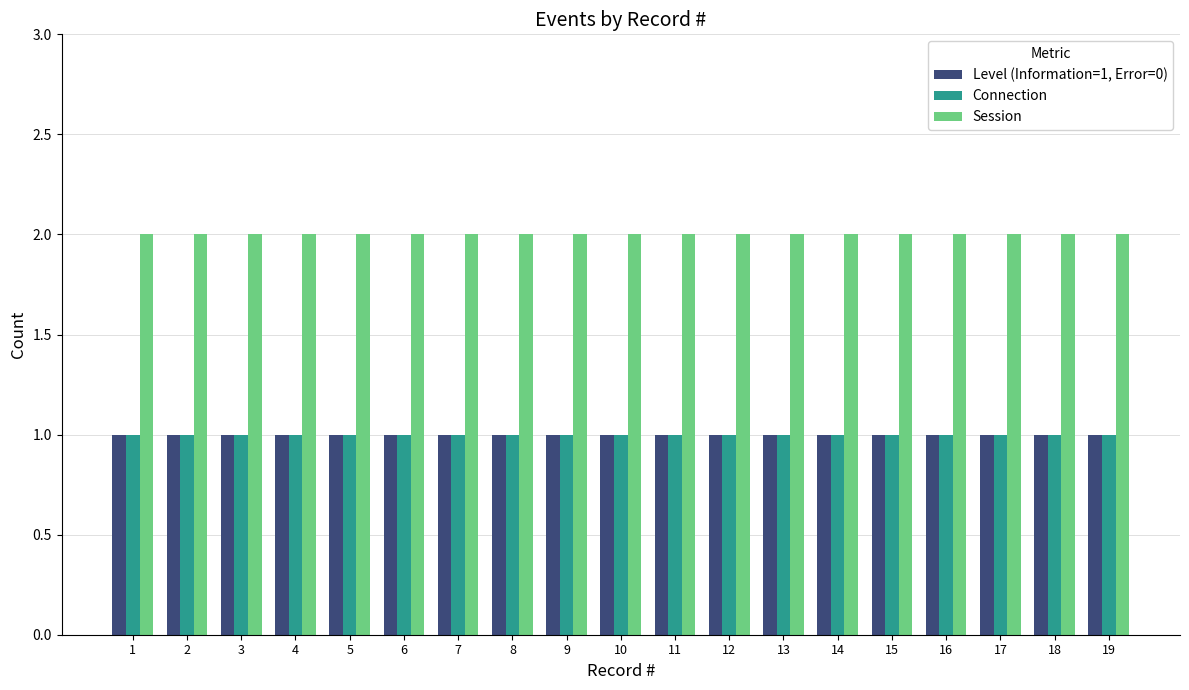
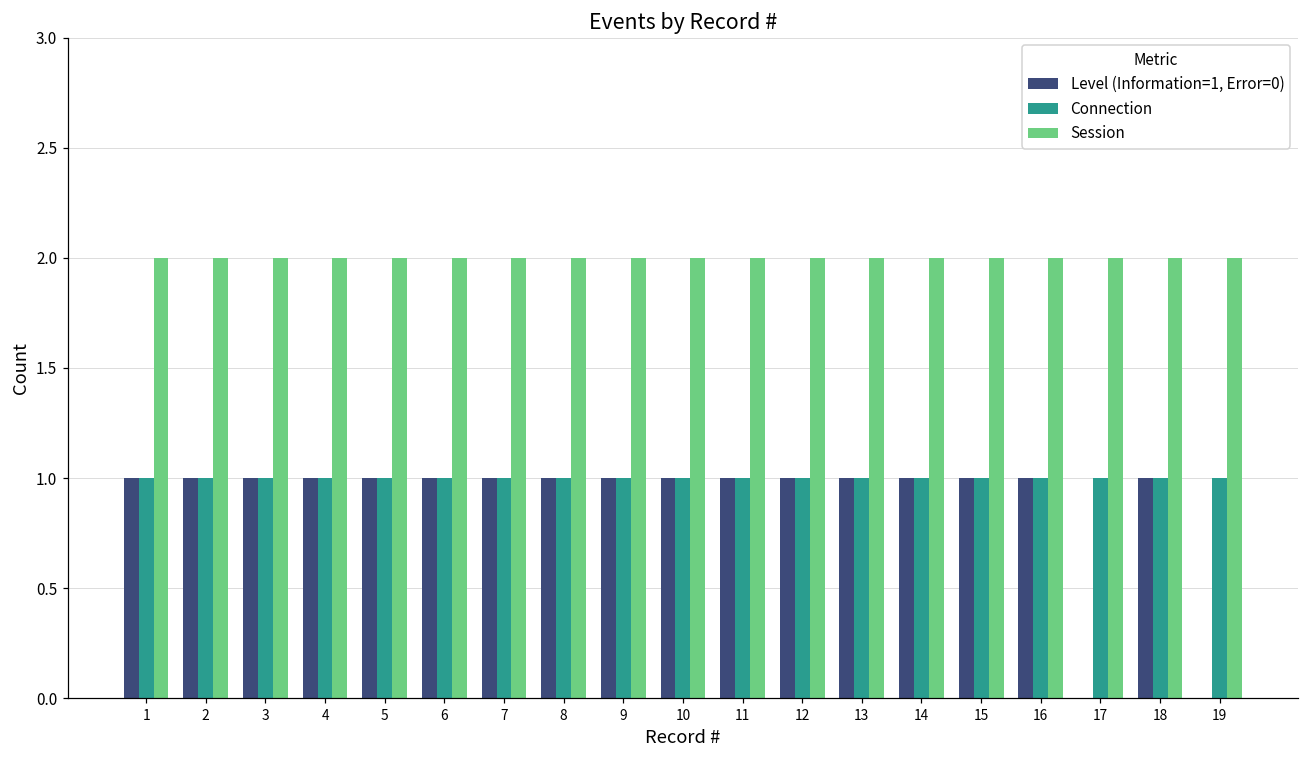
  {
    "Level (Information=1, Error=0)": {
      "1": 1,
      "2": 1,
      "3": 1,
      "4": 1,
      "5": 1,
      "6": 1,
      "7": 1,
      "8": 1,
      "9": 1,
      "10": 1,
      "11": 1,
      "12": 1,
      "13": 1,
      "14": 1,
      "15": 1,
      "16": 1,
-     "17": 1,
+     "17": 0,
      "18": 1,
-     "19": 1
+     "19": 0
    },
    "Connection": {
      "1": 1,
      "2": 1,
      "3": 1,
      "4": 1,
      "5": 1,
      "6": 1,
      "7": 1,
      "8": 1,
      "9": 1,
      "10": 1,
      "11": 1,
      "12": 1,
      "13": 1,
      "14": 1,
      "15": 1,
      "16": 1,
      "17": 1,
      "18": 1,
      "19": 1
    },
    "Session": {
      "1": 2,
      "2": 2,
      "3": 2,
      "4": 2,
      "5": 2,
      "6": 2,
      "7": 2,
      "8": 2,
      "9": 2,
      "10": 2,
      "11": 2,
      "12": 2,
      "13": 2,
      "14": 2,
      "15": 2,
      "16": 2,
      "17": 2,
      "18": 2,
      "19": 2
    }
  }
